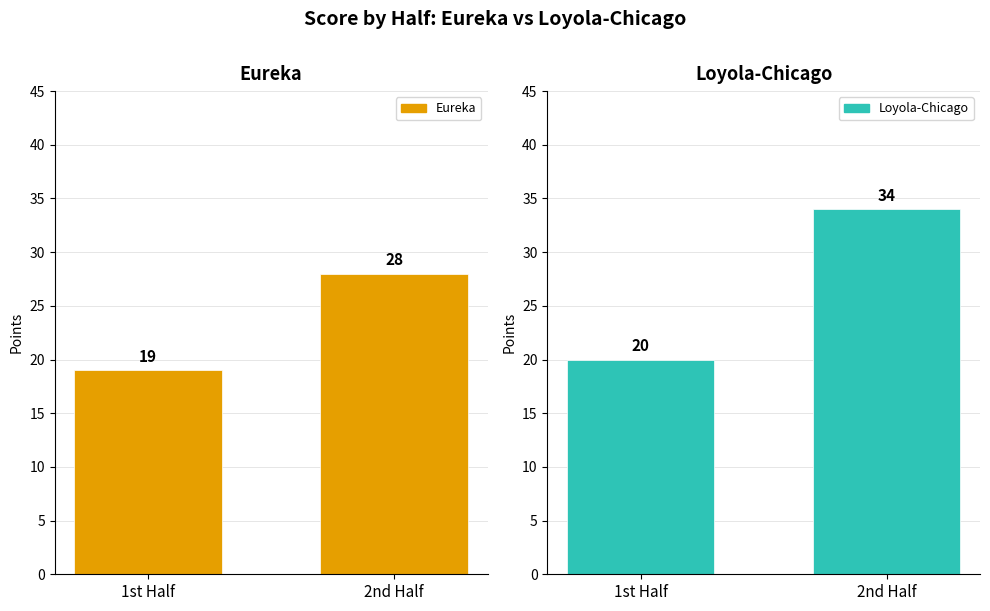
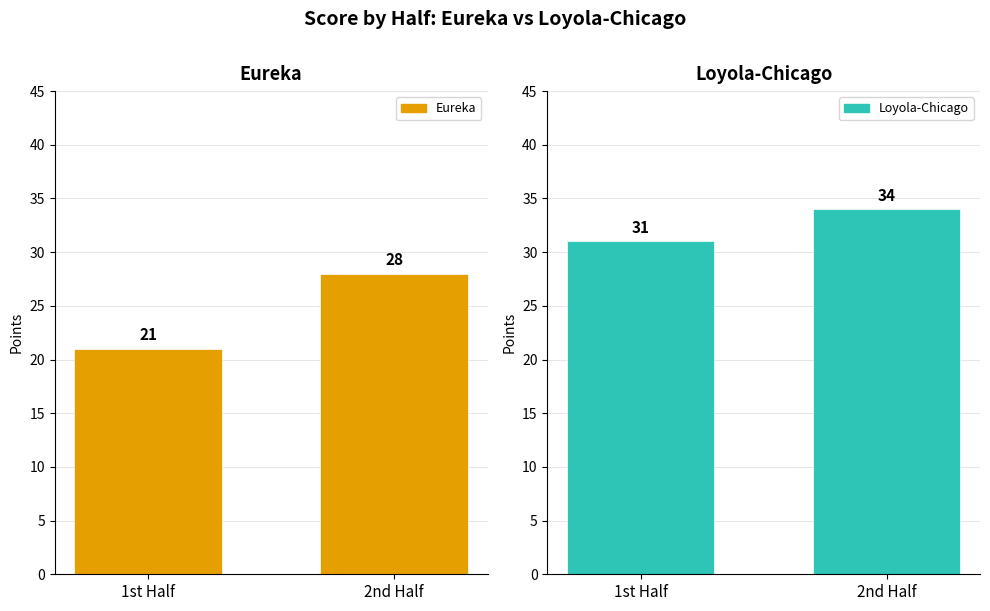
  {
    "Eureka": {
-     "1st Half": 19,
+     "1st Half": 21,
      "2nd Half": 28
    },
    "Loyola-Chicago": {
-     "1st Half": 20,
+     "1st Half": 31,
      "2nd Half": 34
    }
  }
